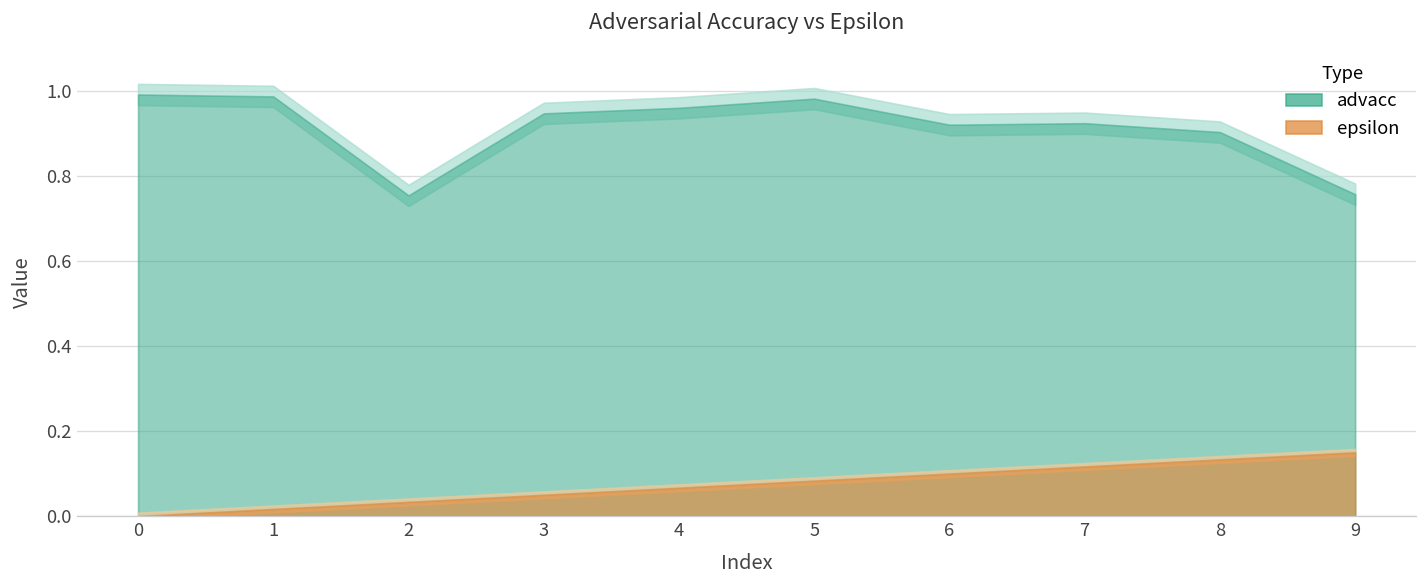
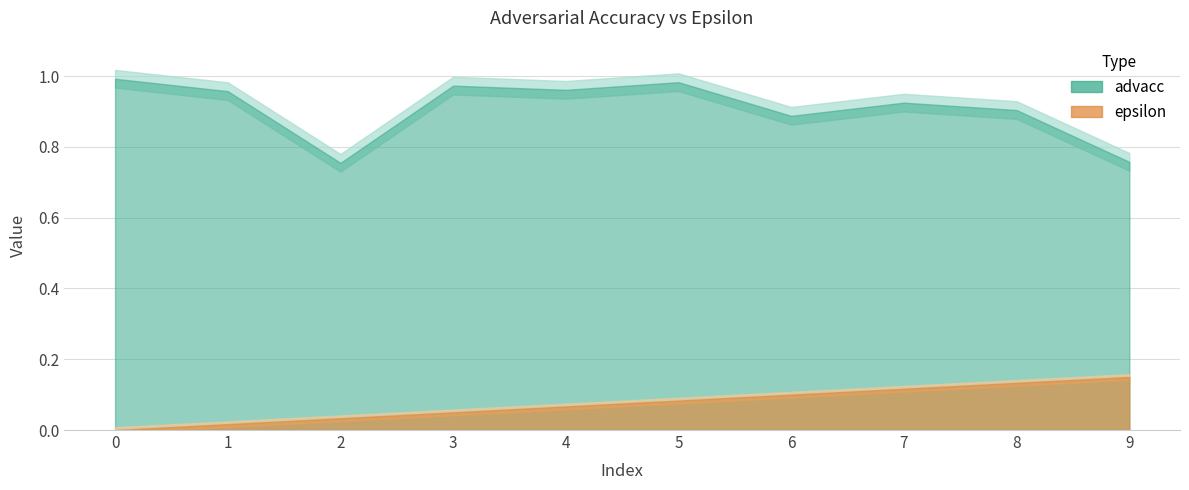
  {
    "advacc": {
      "0": 0.99,
-     "1": 0.99,
+     "1": 0.96,
      "2": 0.75,
-     "3": 0.95,
+     "3": 0.97,
      "4": 0.96,
      "5": 0.98,
-     "6": 0.92,
+     "6": 0.89,
      "7": 0.92,
      "8": 0.90,
      "9": 0.76
    },
    "epsilon": {
      "0": 0.00,
      "1": 0.02,
      "2": 0.03,
      "3": 0.05,
      "4": 0.07,
      "5": 0.08,
      "6": 0.10,
      "7": 0.12,
      "8": 0.13,
      "9": 0.15
    }
  }
